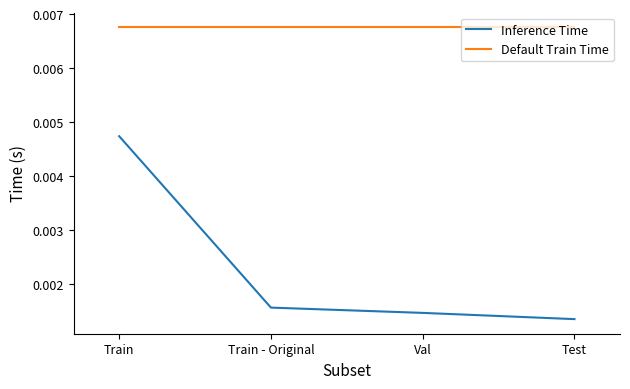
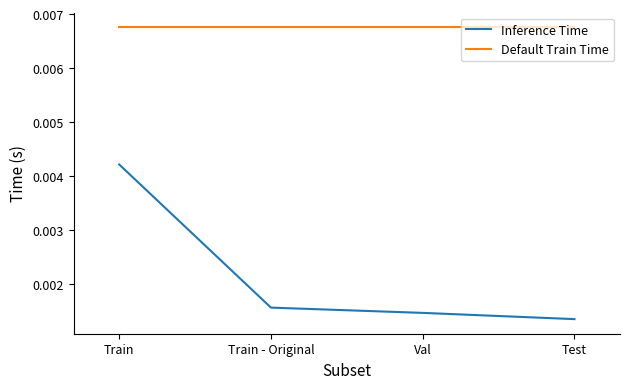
  {
    "Inference Time": {
-     "Train": 0.0047,
+     "Train": 0.0042,
      "Train - Original": 0.0016,
      "Val": 0.0015,
      "Test": 0.0013
    },
    "Default Train Time": {
      "Train": 0.0068,
      "Train - Original": 0.0068,
      "Val": 0.0068
    }
  }
